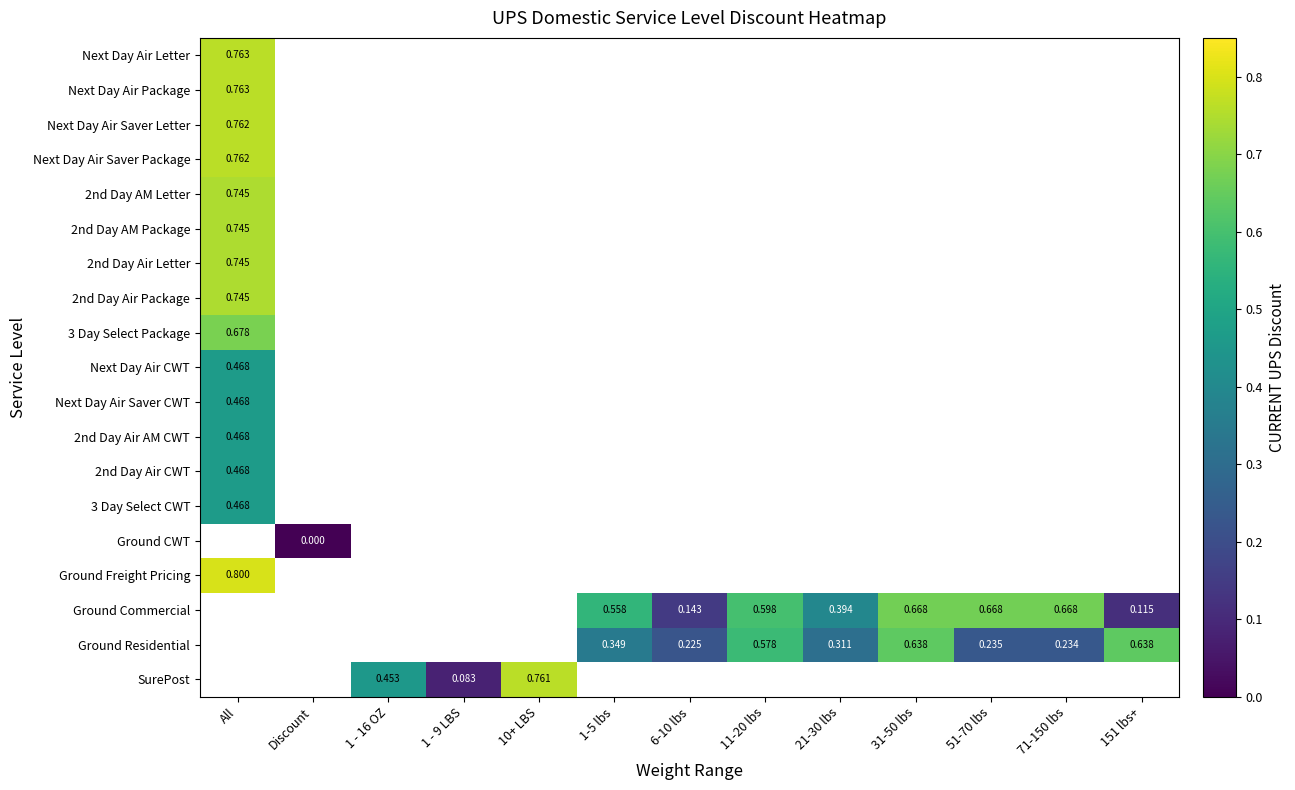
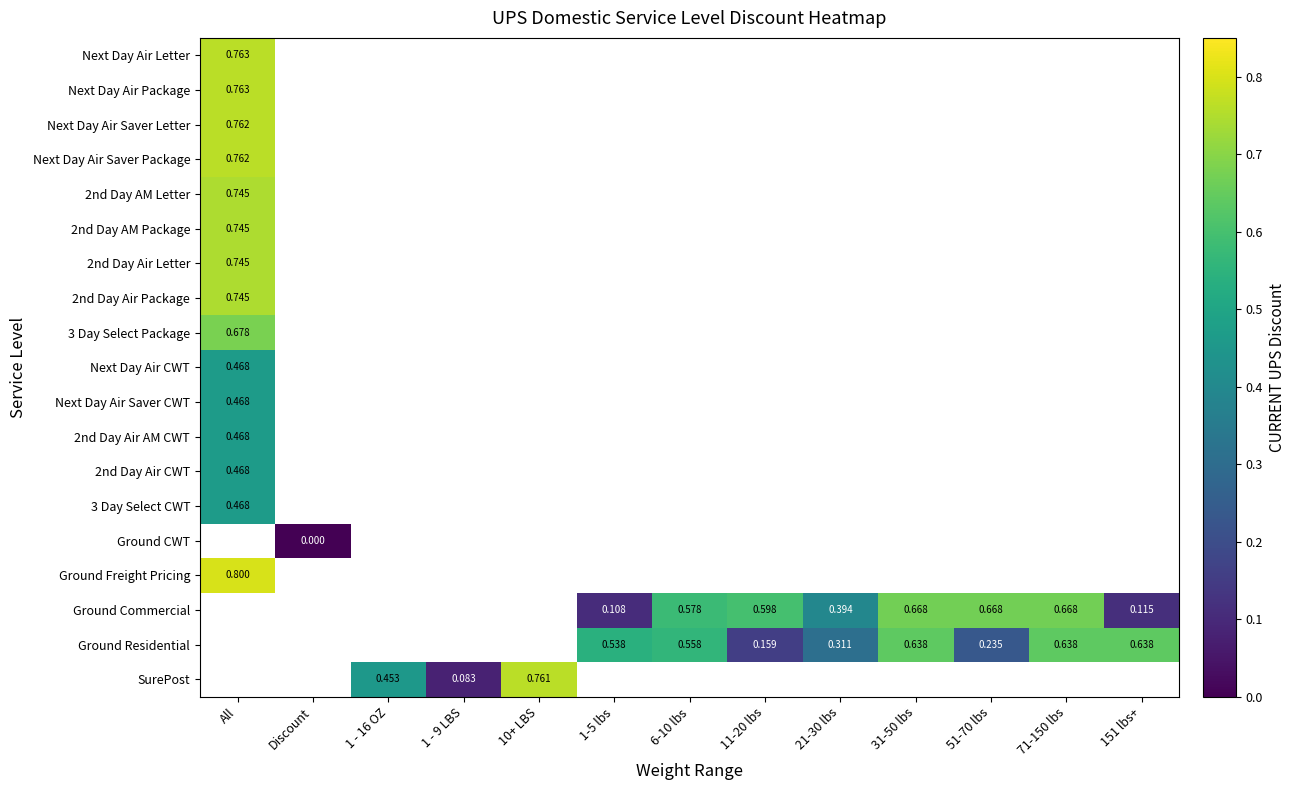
  {
    "Next Day Air Letter": {
      "All": 0.763
    },
    "Next Day Air Package": {
      "All": 0.763
    },
    "Next Day Air Saver Letter": {
      "All": 0.762
    },
    "Next Day Air Saver Package": {
      "All": 0.762
    },
    "2nd Day AM Letter": {
      "All": 0.745
    },
    "2nd Day AM Package": {
      "All": 0.745
    },
    "2nd Day Air Letter": {
      "All": 0.745
    },
    "2nd Day Air Package": {
      "All": 0.745
    },
    "3 Day Select Package": {
      "All": 0.678
    },
    "Next Day Air CWT": {
      "All": 0.468
    },
    "Next Day Air Saver CWT": {
      "All": 0.468
    },
    "2nd Day Air AM CWT": {
      "All": 0.468
    },
    "2nd Day Air CWT": {
      "All": 0.468
    },
    "3 Day Select CWT": {
      "All": 0.468
    },
    "Ground CWT": {
      "Discount": 0.000
    },
    "Ground Freight Pricing": {
      "All": 0.800
    },
    "Ground Commercial": {
-     "1-5 lbs": 0.558,
-     "6-10 lbs": 0.143,
+     "1-5 lbs": 0.108,
+     "6-10 lbs": 0.578,
      "11-20 lbs": 0.598,
      "21-30 lbs": 0.394,
      "31-50 lbs": 0.668,
      "51-70 lbs": 0.668,
      "71-150 lbs": 0.668,
      "151 lbs+": 0.115
    },
    "Ground Residential": {
-     "1-5 lbs": 0.349,
-     "6-10 lbs": 0.225,
-     "11-20 lbs": 0.578,
+     "1-5 lbs": 0.538,
+     "6-10 lbs": 0.558,
+     "11-20 lbs": 0.159,
      "21-30 lbs": 0.311,
      "31-50 lbs": 0.638,
      "51-70 lbs": 0.235,
-     "71-150 lbs": 0.234,
+     "71-150 lbs": 0.638,
      "151 lbs+": 0.638
    },
    "SurePost": {
      "1 - 16 OZ": 0.453,
      "1 - 9 LBS": 0.083,
      "10+ LBS": 0.761
    }
  }
